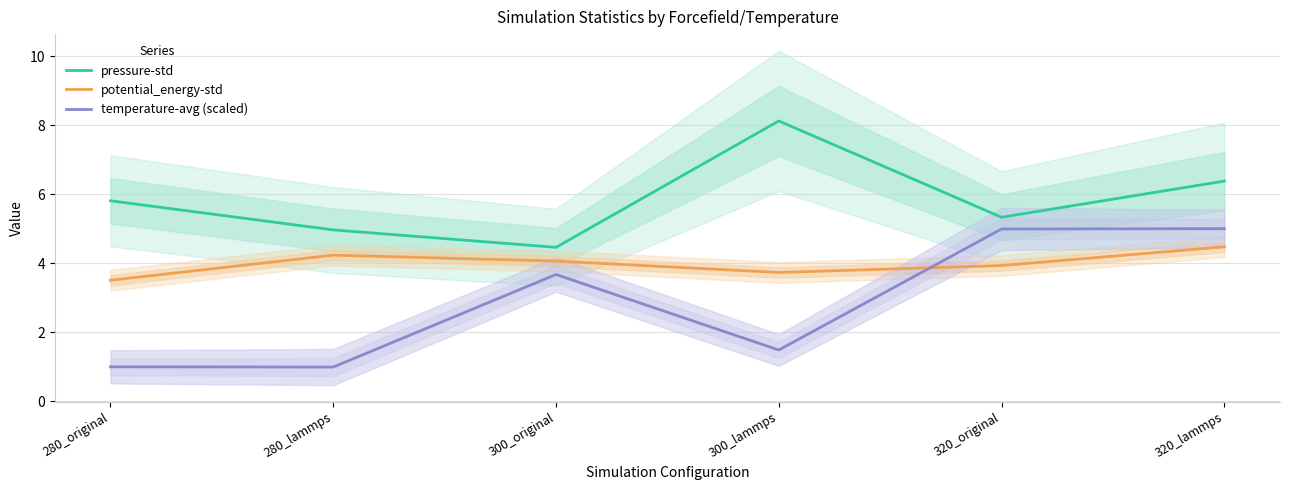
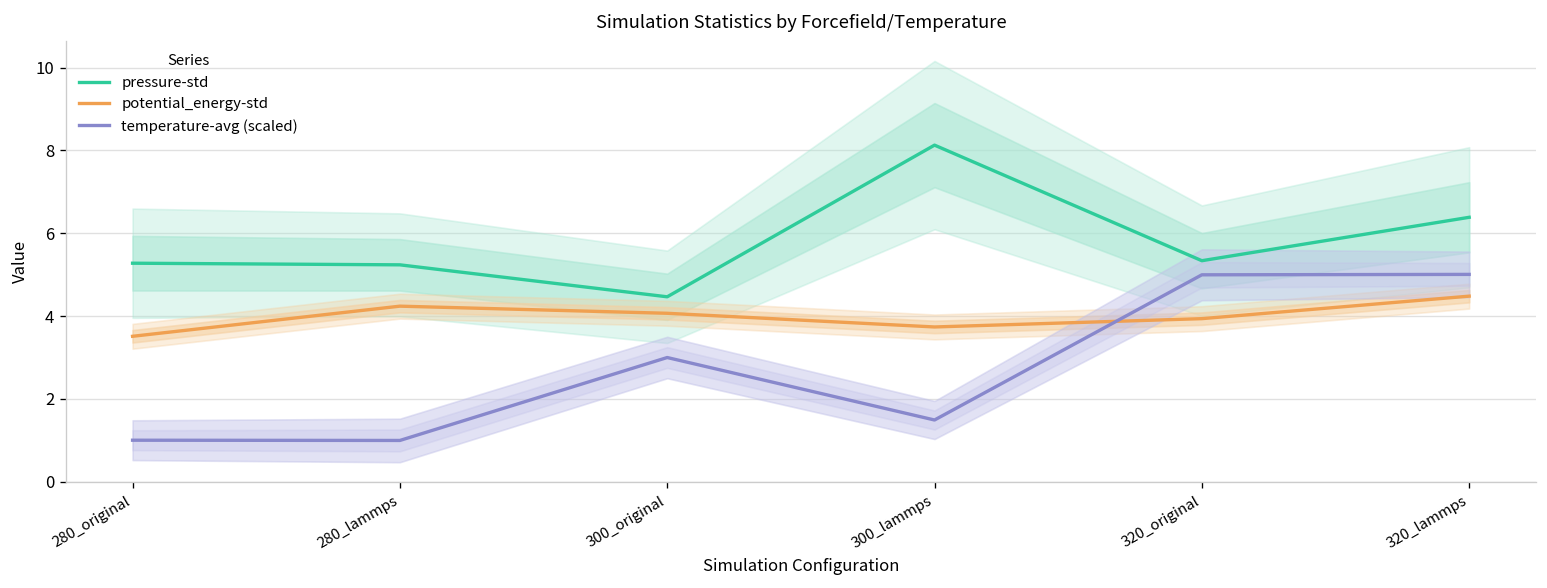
  {
    "pressure-std": {
-     "280_original": 5.8,
-     "280_lammps": 5.0,
+     "280_original": 5.3,
+     "280_lammps": 5.2,
      "300_original": 4.5,
      "300_lammps": 8.1,
      "320_lammps": 6.4
    },
    "potential_energy-std": {
      "280_original": 3.5,
      "280_lammps": 4.2,
      "300_original": 4.1,
      "300_lammps": 3.7,
      "320_original": 3.9,
      "320_lammps": 4.5
    },
    "temperature-avg (scaled)": {
      "280_original": 1.0,
      "280_lammps": 1.0,
-     "300_original": 3.7,
+     "300_original": 3.0,
      "300_lammps": 1.5,
      "320_original": 5.0,
      "320_lammps": 5.0
    }
  }
